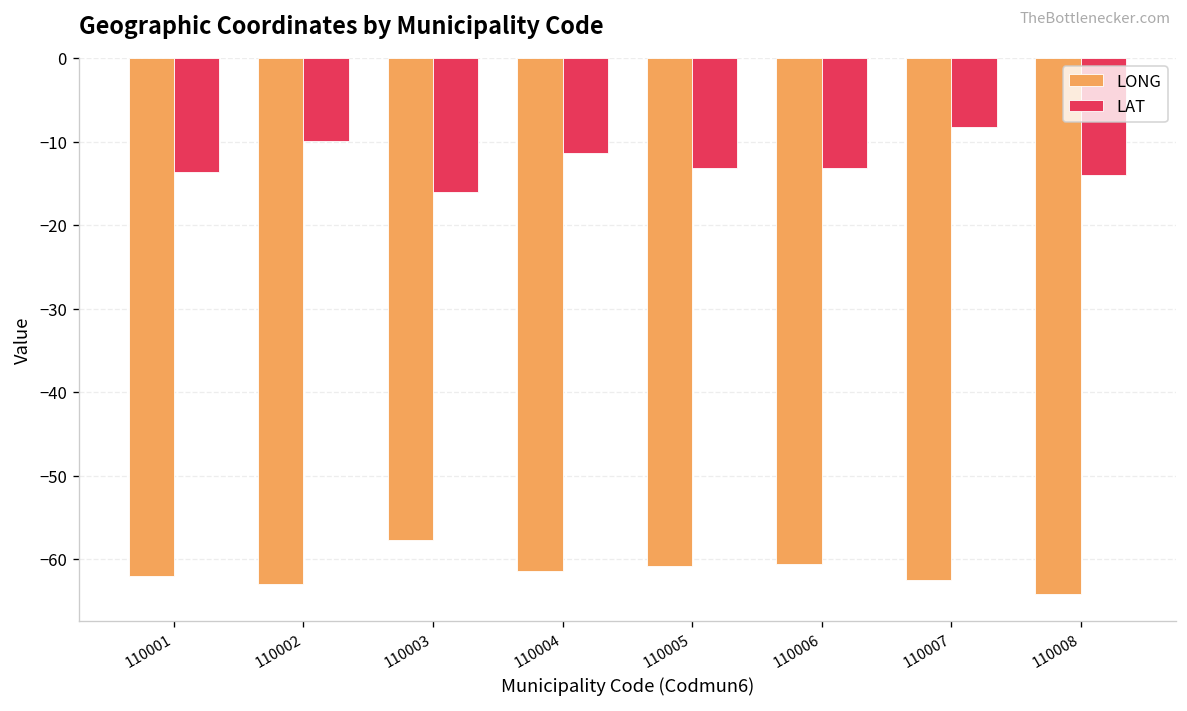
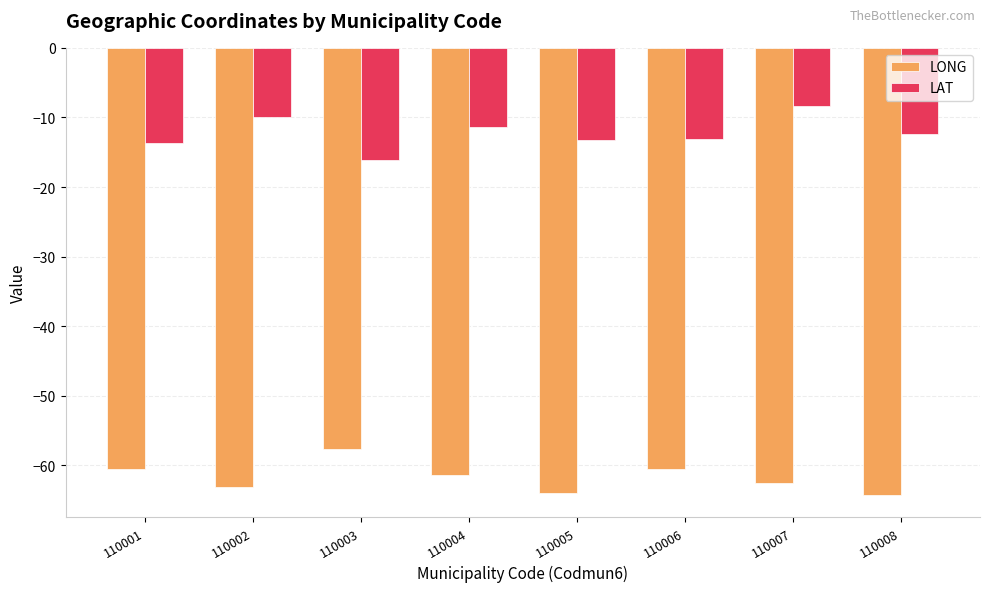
  {
    "LONG": {
-     "110001": -62,
+     "110001": -60,
      "110002": -63,
      "110003": -58,
      "110004": -61,
-     "110005": -61,
+     "110005": -64,
      "110006": -61,
      "110007": -63,
      "110008": -64
    },
    "LAT": {
      "110001": -14,
      "110002": -10,
      "110003": -16,
      "110004": -11,
      "110005": -13,
      "110006": -13,
      "110007": -8,
-     "110008": -14
+     "110008": -12
    }
  }
